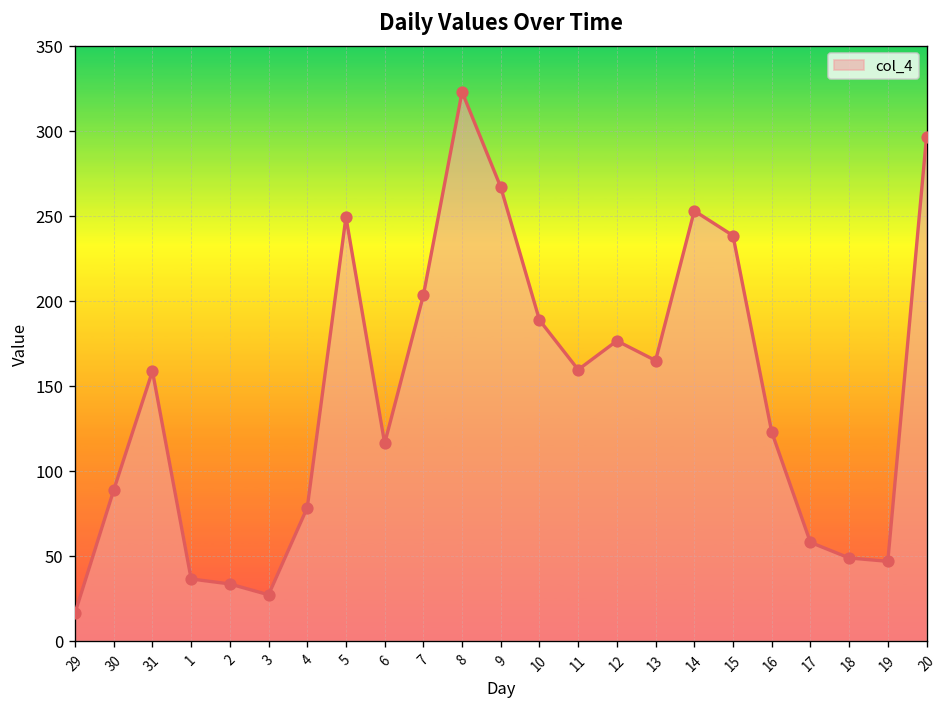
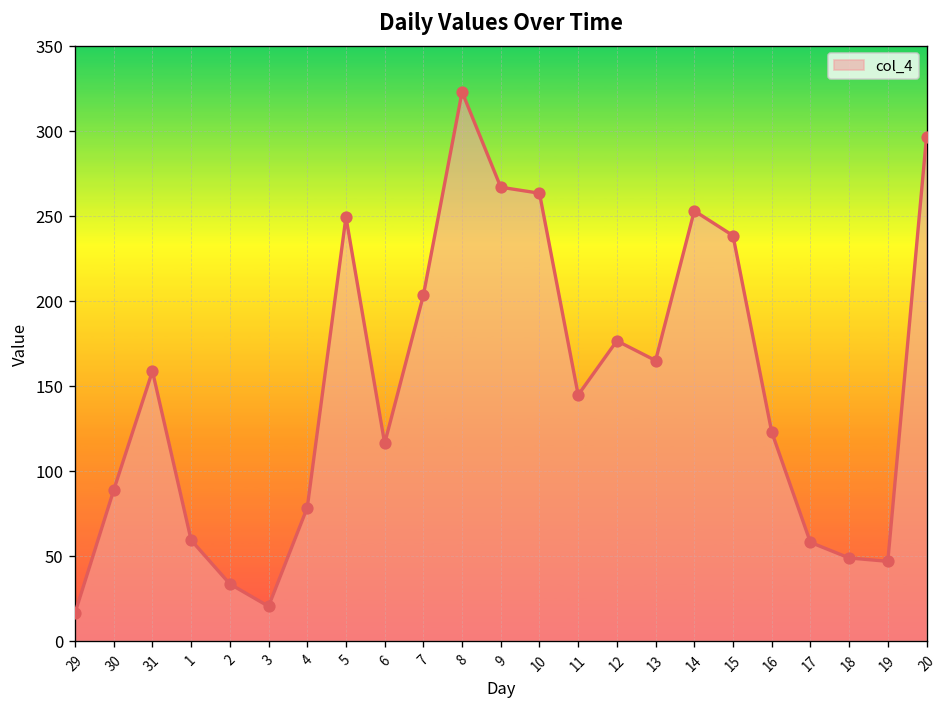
  {
    "29": 16,
    "30": 89,
    "31": 159,
-   "1": 36,
+   "1": 59,
    "2": 33,
-   "3": 27,
+   "3": 20,
    "4": 78,
    "5": 249,
    "6": 116,
    "7": 203,
    "8": 323,
    "9": 267,
-   "10": 189,
-   "11": 159,
+   "10": 263,
+   "11": 145,
    "12": 176,
    "13": 165,
    "14": 253,
    "15": 238,
    "16": 123,
    "17": 58,
    "18": 49,
    "19": 47,
    "20": 296
  }
